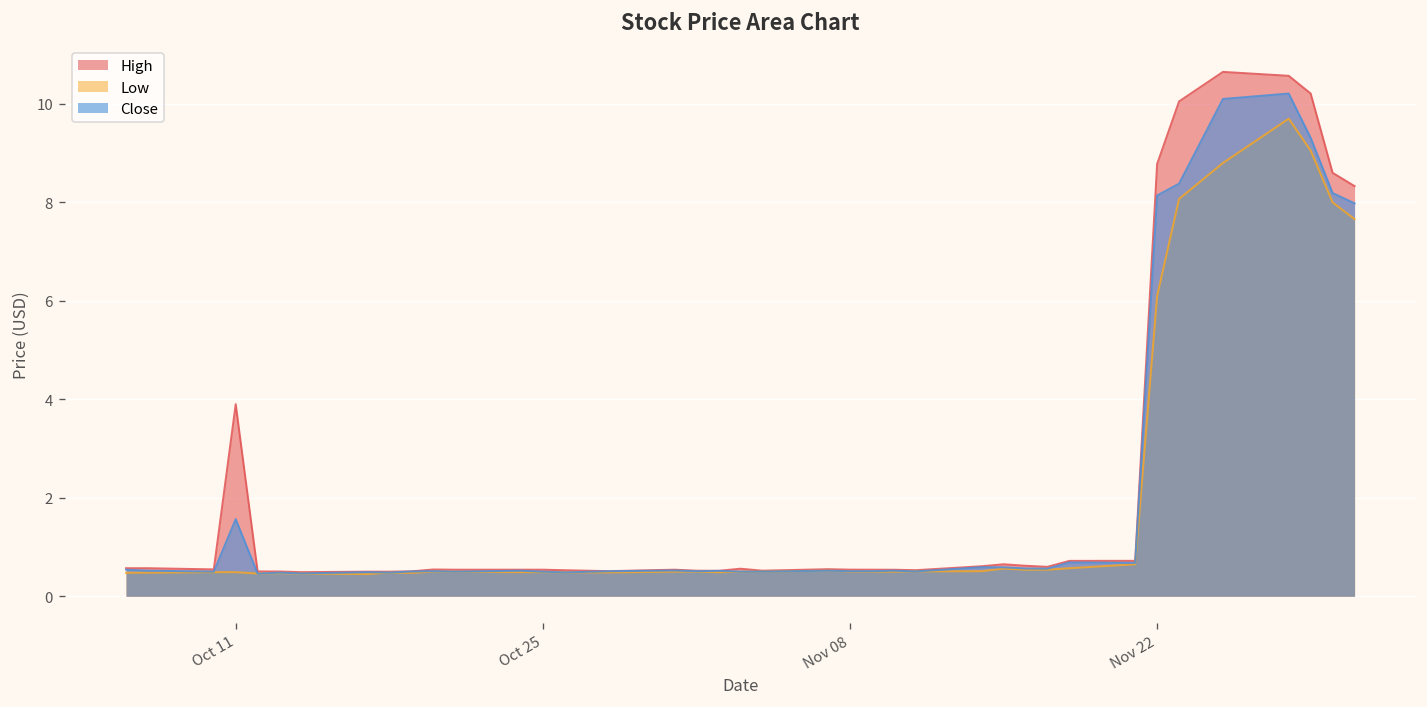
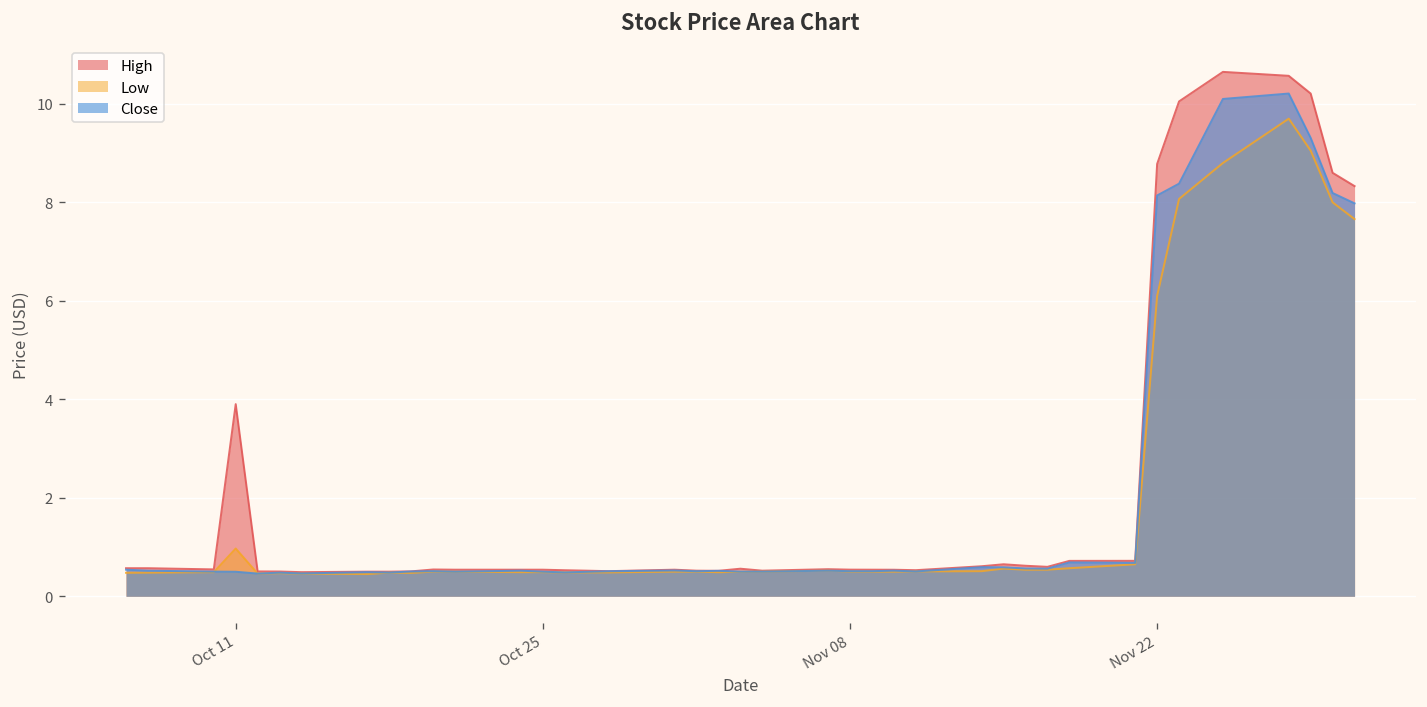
  {
    "High": {
      "Oct 11": 3.9,
      "Nov 22": 8.8
    },
    "Low": {
-     "Oct 11": 0.5,
+     "Oct 11": 1.0,
      "Nov 22": 6.1
    },
    "Close": {
-     "Oct 11": 1.6,
+     "Oct 11": 0.5,
      "Nov 22": 8.1
    }
  }
